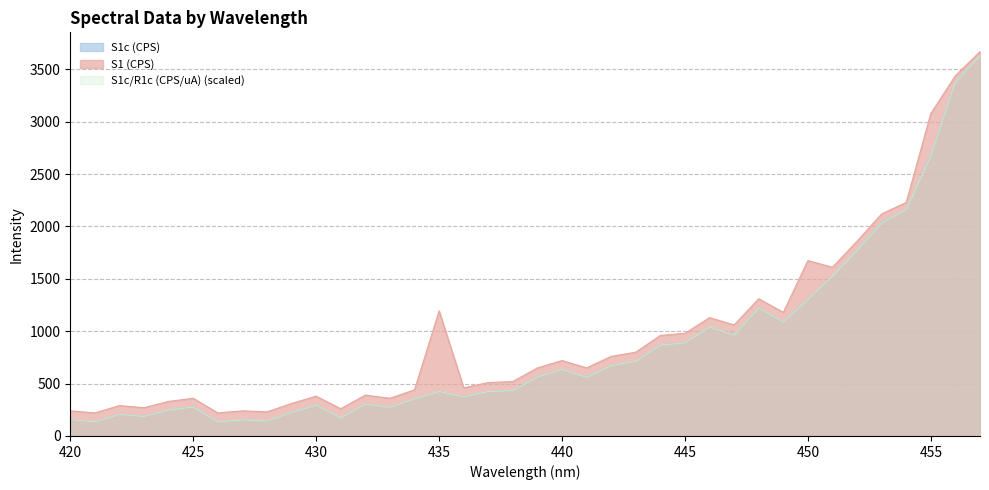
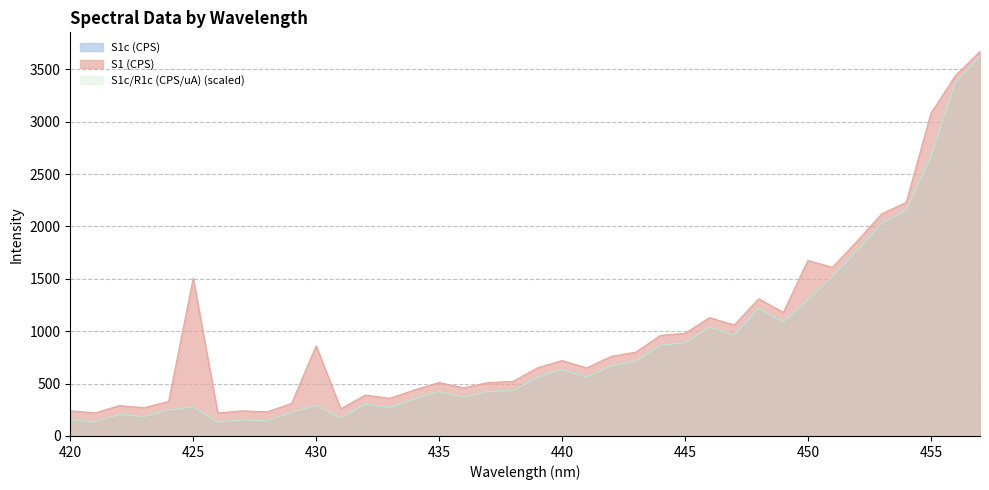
  {
    "S1 (CPS)": {
      "420": 240,
-     "425": 360,
-     "430": 380,
-     "435": 1200,
+     "425": 1510,
+     "430": 860,
+     "435": 510,
      "440": 720,
      "445": 980,
      "450": 1680,
      "455": 3080
    }
  }
